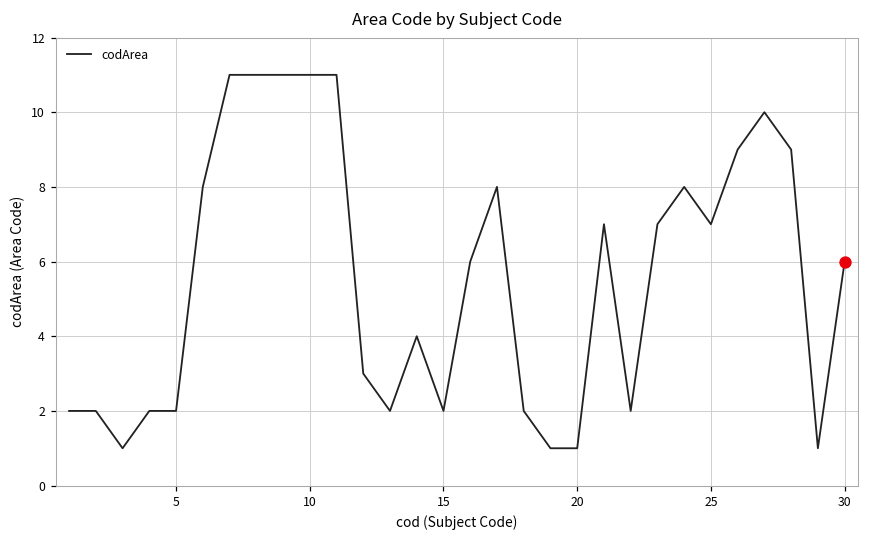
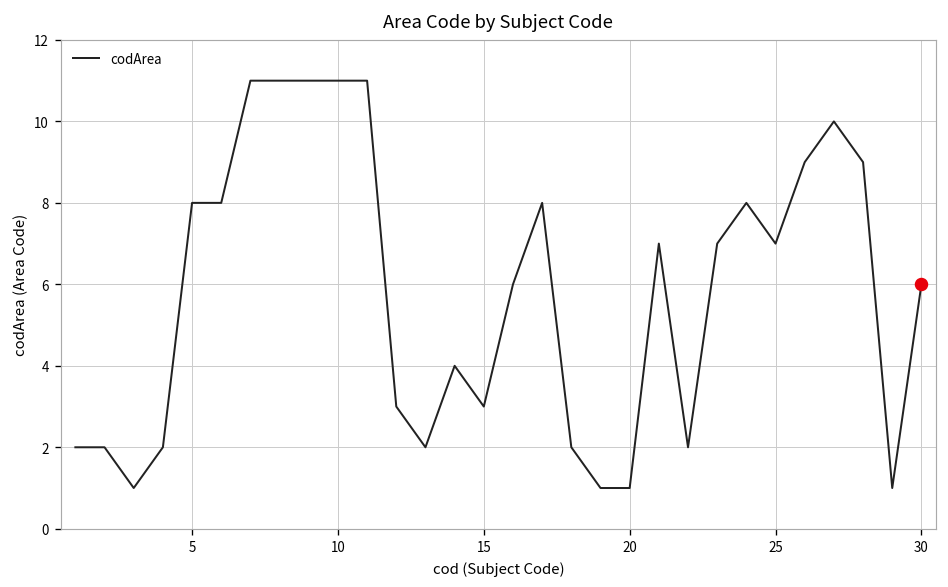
  {
    "codArea": {
-     "5": 2,
+     "5": 8,
      "10": 11,
-     "15": 2,
+     "15": 3,
      "20": 1,
      "25": 7
    }
  }
